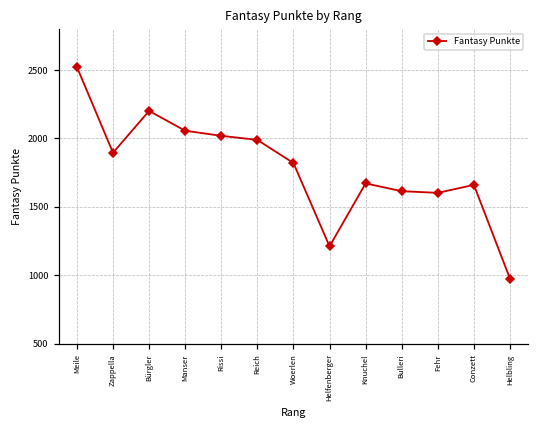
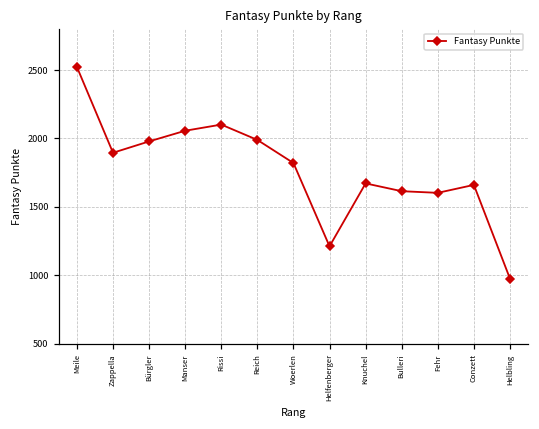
  {
    "Meile": 2520,
    "Zappella": 1900,
-   "Bürgler": 2200,
+   "Bürgler": 1980,
    "Manser": 2060,
-   "Rissi": 2020,
+   "Rissi": 2100,
    "Reich": 1990,
    "Woerlen": 1820,
    "Helfenberger": 1210,
    "Knuchel": 1670,
    "Bulleri": 1610,
    "Fehr": 1600,
    "Conzett": 1660,
    "Helbling": 980
  }
